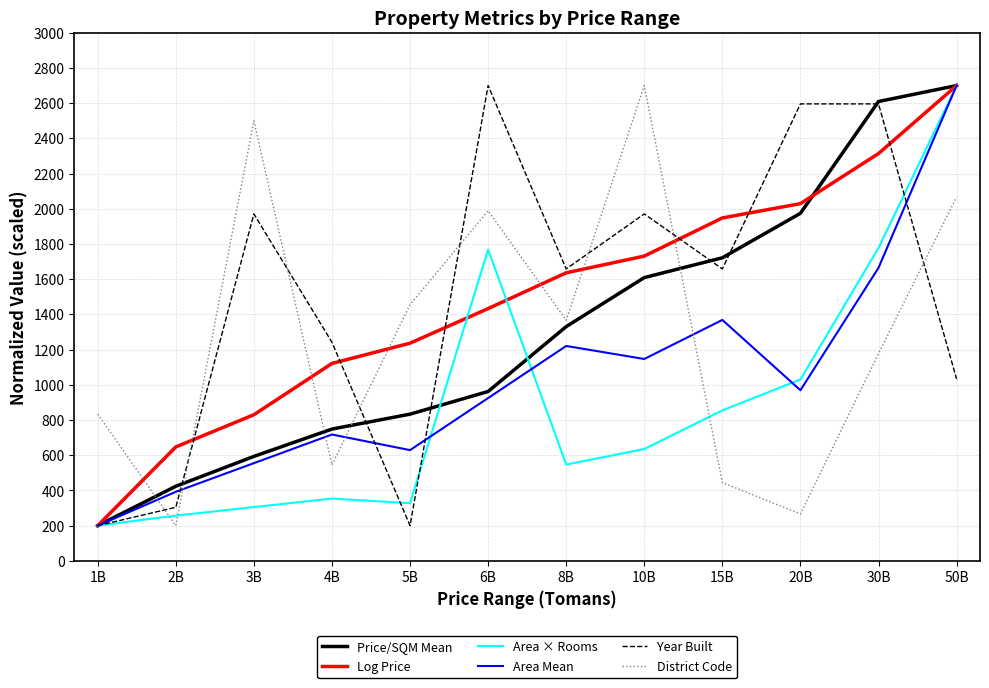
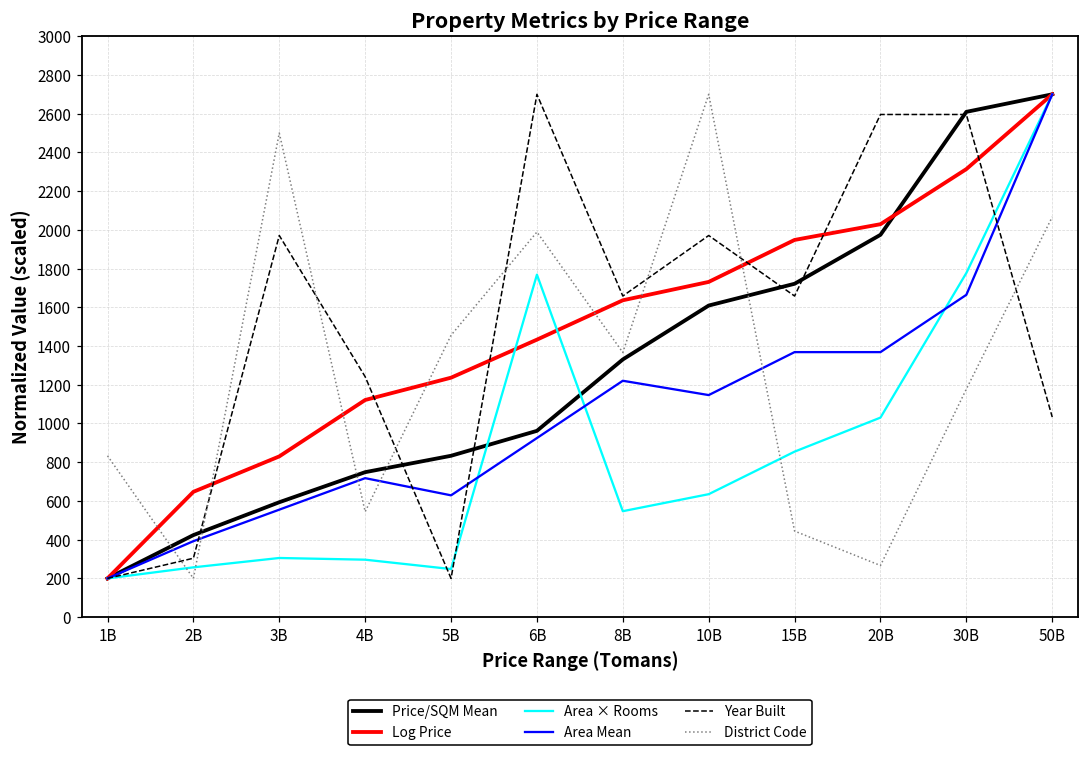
  {
    "Log Price": {
      "2B": 650,
      "3B": 830,
      "4B": 1120,
      "5B": 1240,
      "6B": 1430,
      "8B": 1640,
      "10B": 1730,
      "15B": 1950,
      "20B": 2030,
      "30B": 2310
    },
    "Area × Rooms": {
      "2B": 260,
      "3B": 310,
-     "4B": 350,
-     "5B": 330,
+     "4B": 300,
+     "5B": 250,
      "6B": 1770,
      "8B": 550,
      "10B": 630,
      "15B": 850,
      "20B": 1030,
      "30B": 1780
    },
    "Area Mean": {
      "2B": 390,
      "3B": 560,
      "4B": 720,
      "5B": 630,
      "6B": 920,
      "8B": 1220,
      "10B": 1150,
      "15B": 1370,
-     "20B": 970,
+     "20B": 1370,
      "30B": 1660
    },
    "District Code": {
      "1B": 830,
      "2B": 200,
      "3B": 2500,
      "4B": 540,
      "5B": 1460,
      "6B": 1990,
      "8B": 1370,
      "10B": 2700,
      "15B": 440,
      "20B": 270,
      "30B": 1180,
      "50B": 2070
    }
  }
